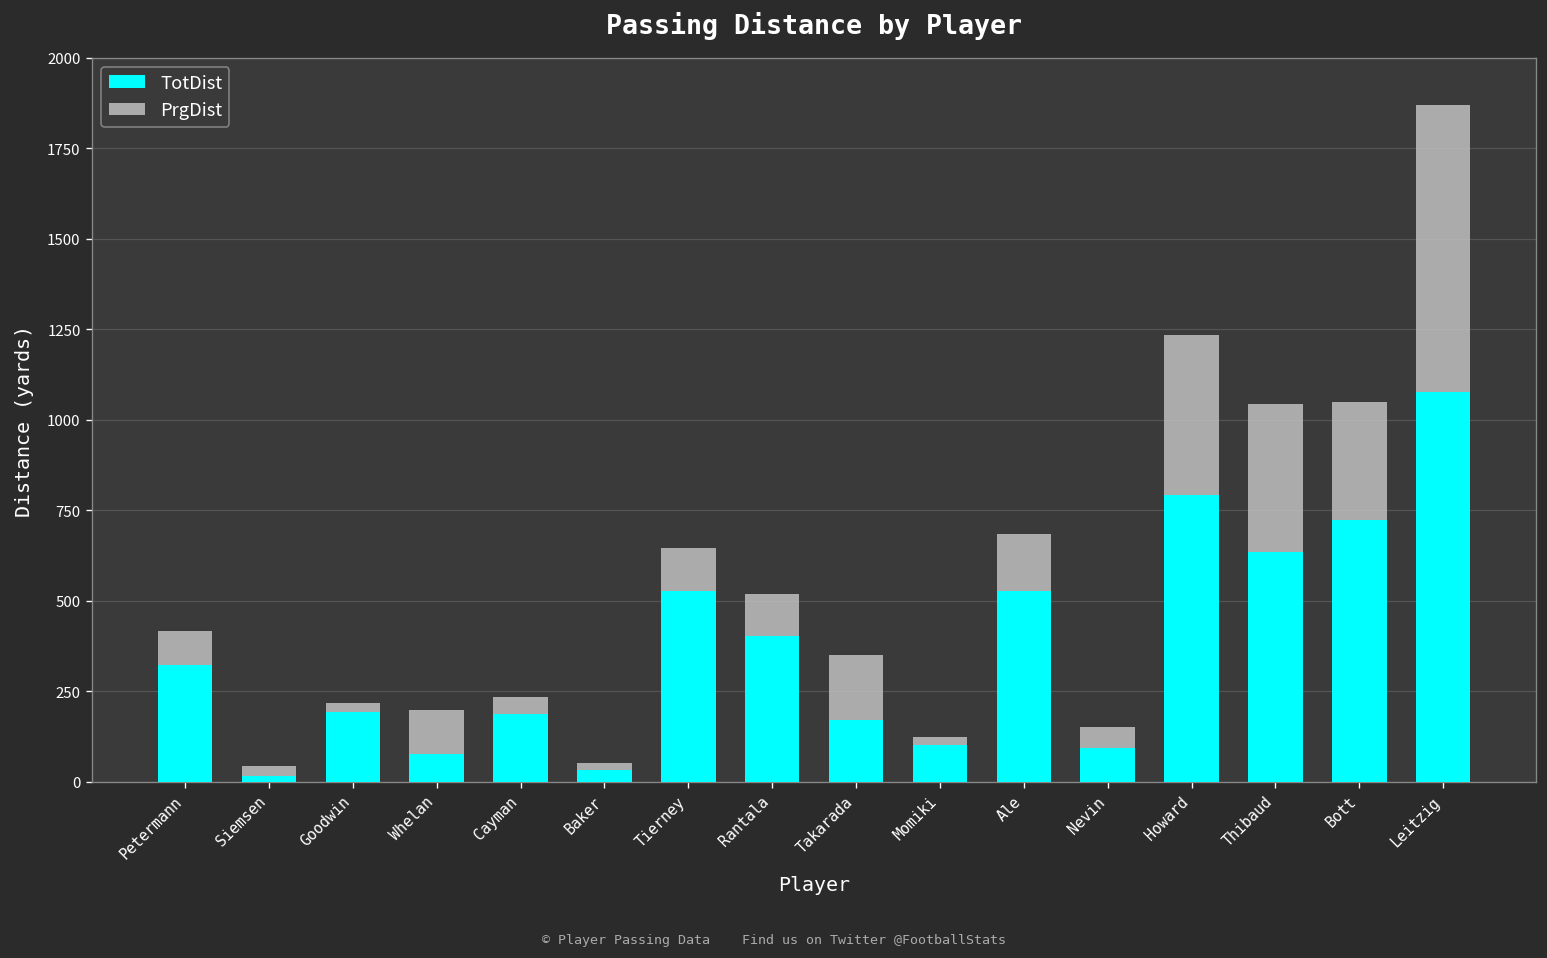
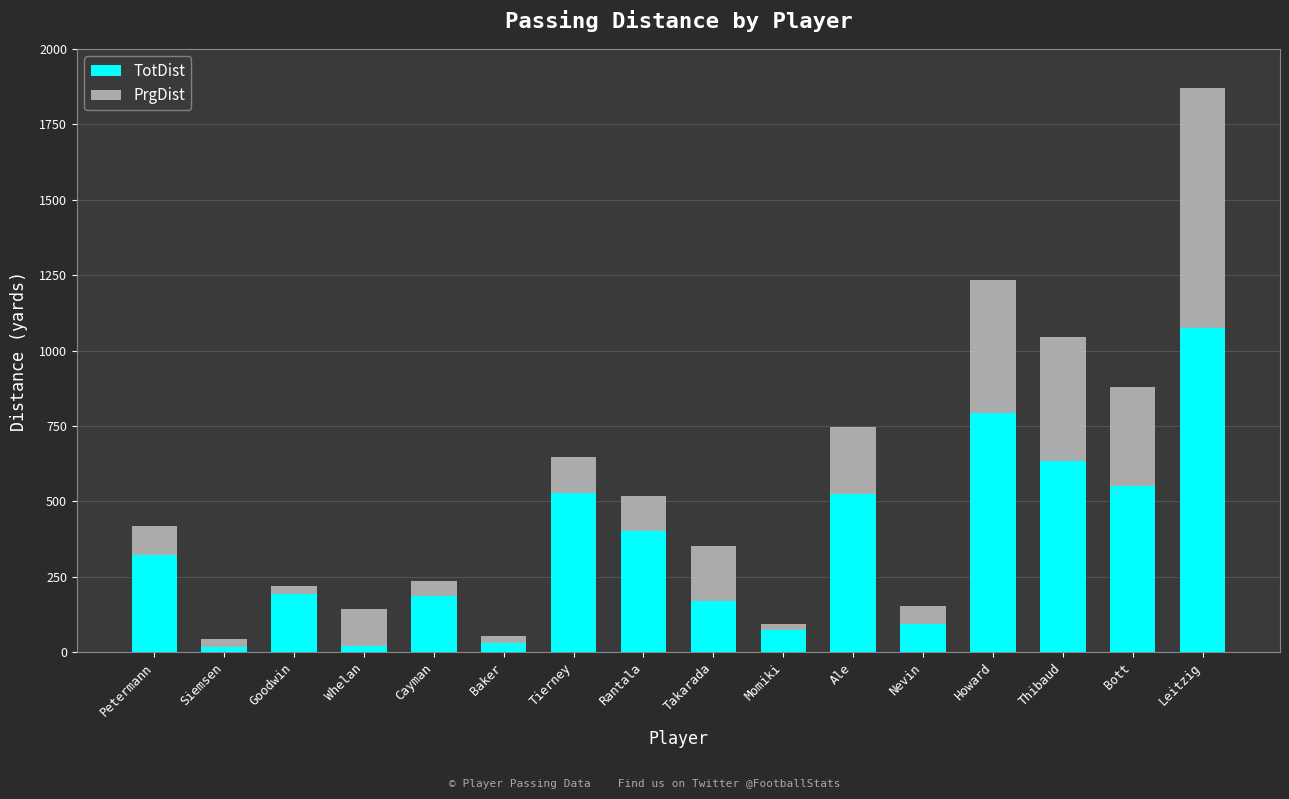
  {
    "TotDist": {
      "Petermann": 320,
      "Siemsen": 20,
      "Goodwin": 190,
-     "Whelan": 80,
+     "Whelan": 20,
      "Cayman": 190,
      "Baker": 30,
      "Tierney": 530,
      "Rantala": 400,
      "Takarada": 170,
-     "Momiki": 100,
+     "Momiki": 70,
      "Ale": 530,
      "Nevin": 90,
      "Howard": 790,
      "Thibaud": 630,
-     "Bott": 720,
+     "Bott": 550,
      "Leitzig": 1080
    },
    "PrgDist": {
      "Petermann": 100,
      "Siemsen": 30,
      "Goodwin": 30,
      "Whelan": 120,
      "Cayman": 50,
      "Baker": 20,
      "Tierney": 120,
      "Rantala": 120,
      "Takarada": 180,
      "Momiki": 20,
-     "Ale": 160,
+     "Ale": 220,
      "Nevin": 60,
      "Howard": 440,
      "Thibaud": 410,
      "Bott": 330,
      "Leitzig": 790
    }
  }
